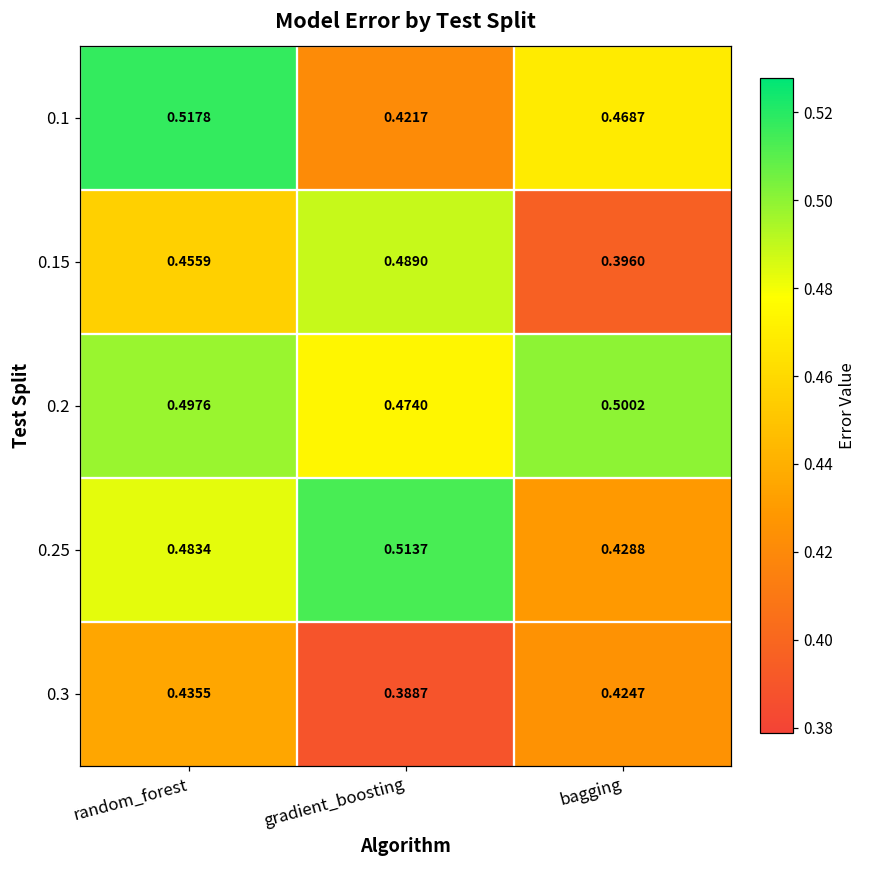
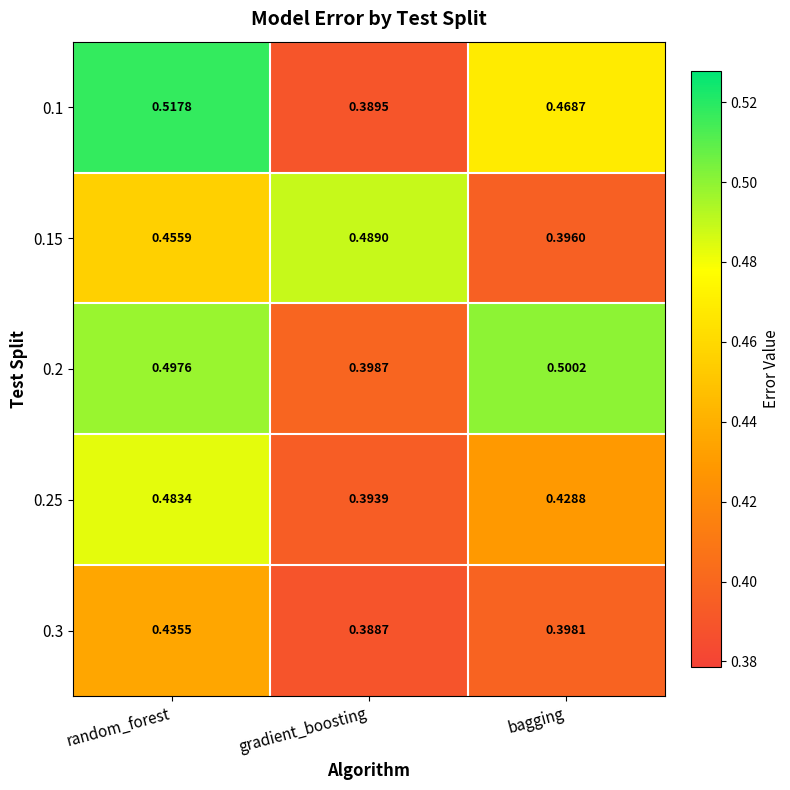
  {
    "0.1": {
      "random_forest": 0.5178,
-     "gradient_boosting": 0.4217,
+     "gradient_boosting": 0.3895,
      "bagging": 0.4687
    },
    "0.15": {
      "random_forest": 0.4559,
      "gradient_boosting": 0.4890,
      "bagging": 0.3960
    },
    "0.2": {
      "random_forest": 0.4976,
-     "gradient_boosting": 0.4740,
+     "gradient_boosting": 0.3987,
      "bagging": 0.5002
    },
    "0.25": {
      "random_forest": 0.4834,
-     "gradient_boosting": 0.5137,
+     "gradient_boosting": 0.3939,
      "bagging": 0.4288
    },
    "0.3": {
      "random_forest": 0.4355,
      "gradient_boosting": 0.3887,
-     "bagging": 0.4247
+     "bagging": 0.3981
    }
  }
